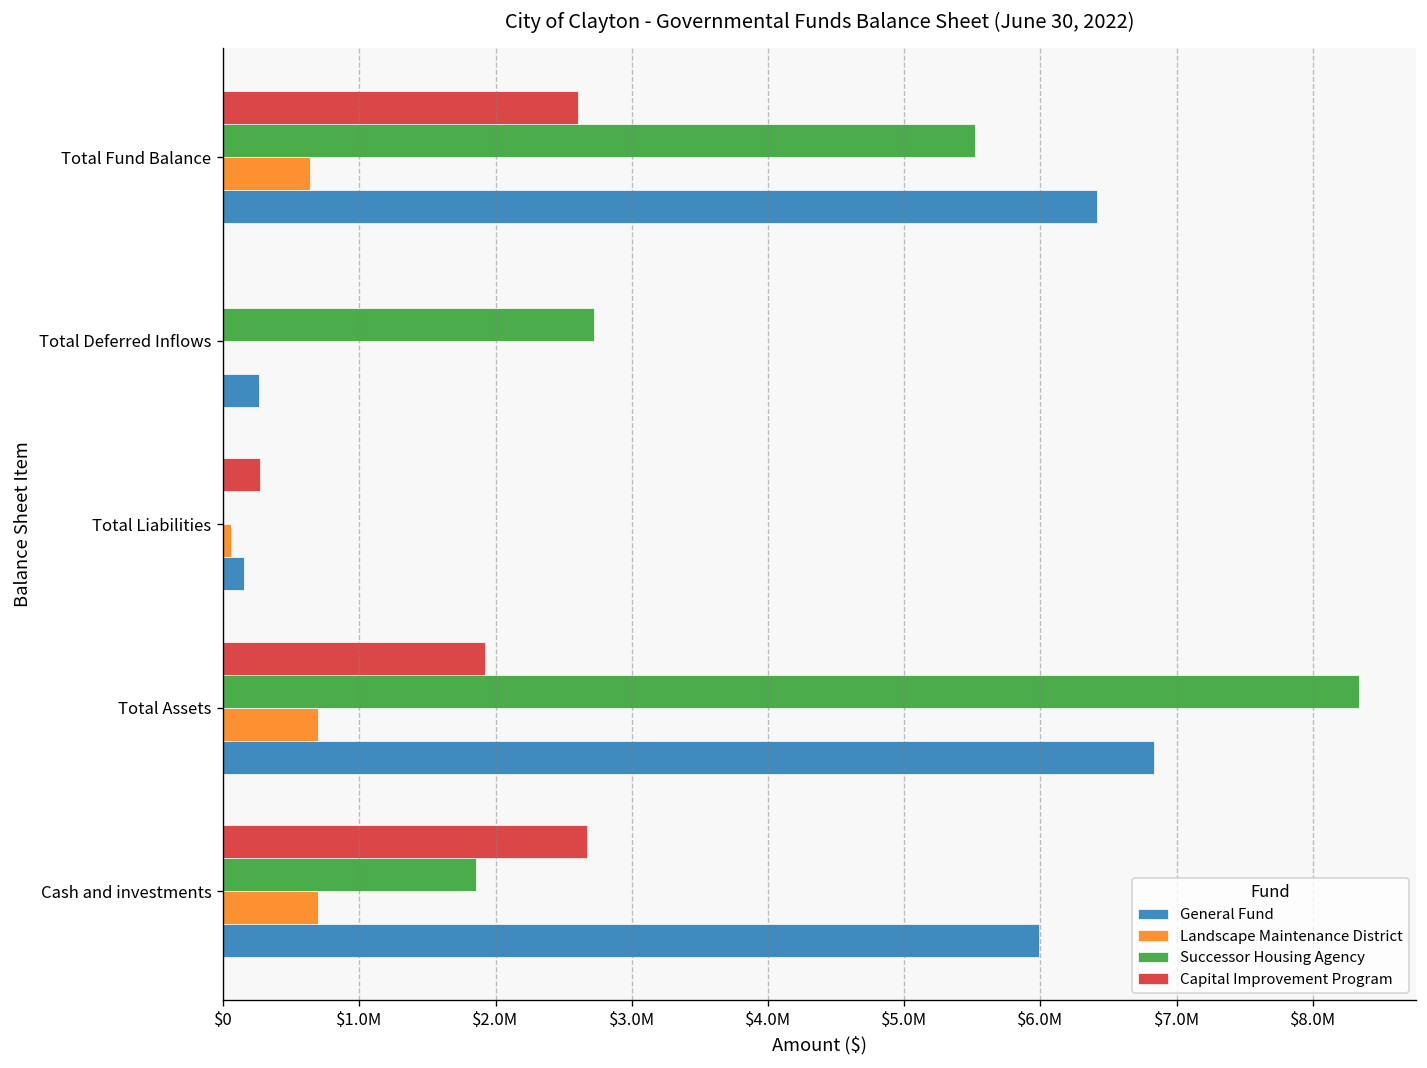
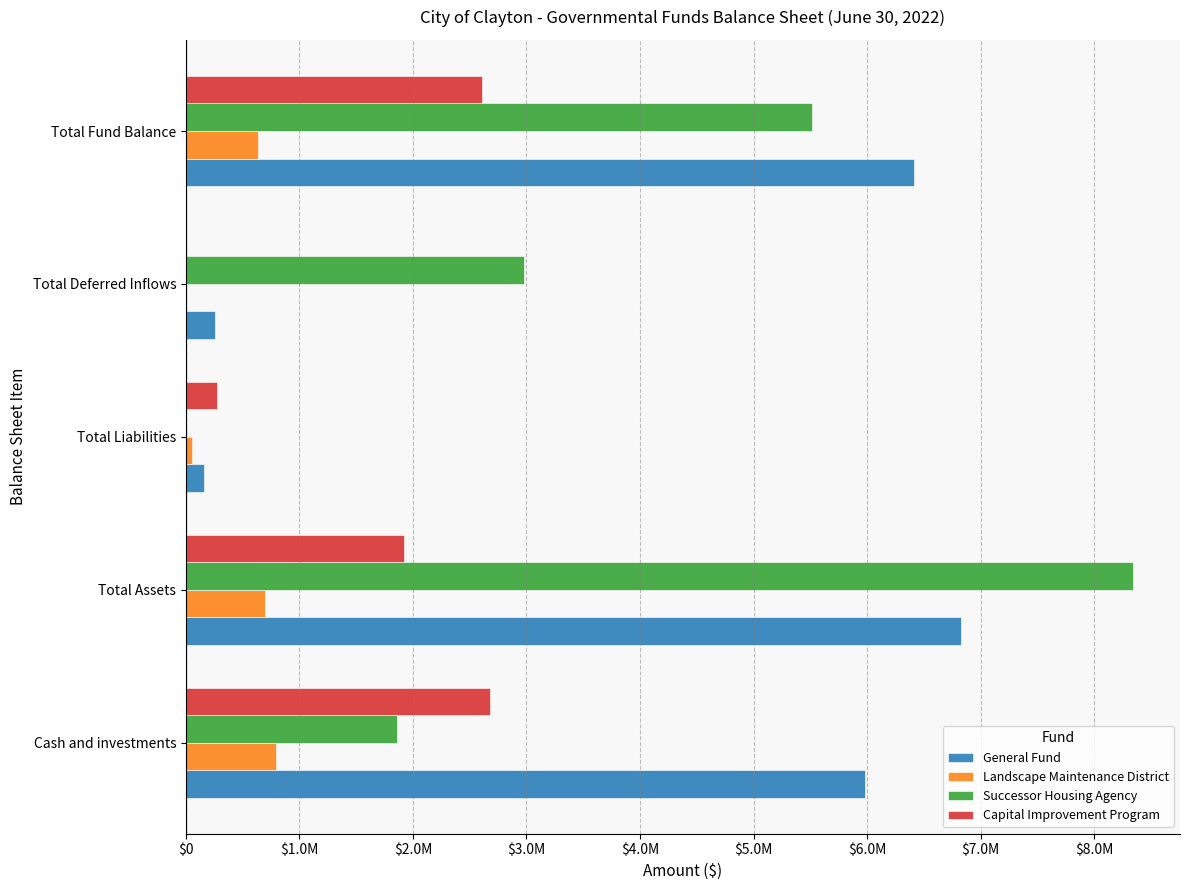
  {
    "General Fund": {
      "Total Fund Balance": "$6410000",
      "Total Deferred Inflows": "$260000",
      "Total Liabilities": "$160000",
      "Total Assets": "$6830000",
      "Cash and investments": "$5990000"
    },
    "Landscape Maintenance District": {
      "Total Fund Balance": "$640000",
      "Total Deferred Inflows": "$0",
      "Total Liabilities": "$50000",
      "Total Assets": "$690000",
-     "Cash and investments": "$690000"
+     "Cash and investments": "$790000"
    },
    "Successor Housing Agency": {
      "Total Fund Balance": "$5520000",
-     "Total Deferred Inflows": "$2720000",
+     "Total Deferred Inflows": "$2970000",
      "Total Liabilities": "$0",
      "Total Assets": "$8340000",
      "Cash and investments": "$1860000"
    },
    "Capital Improvement Program": {
      "Total Fund Balance": "$2610000",
      "Total Deferred Inflows": "$0",
      "Total Liabilities": "$270000",
      "Total Assets": "$1920000",
      "Cash and investments": "$2670000"
    }
  }
